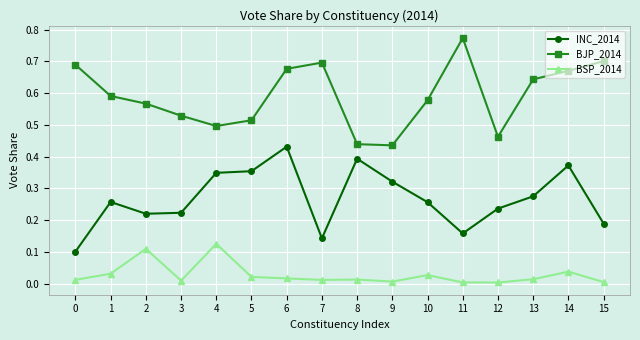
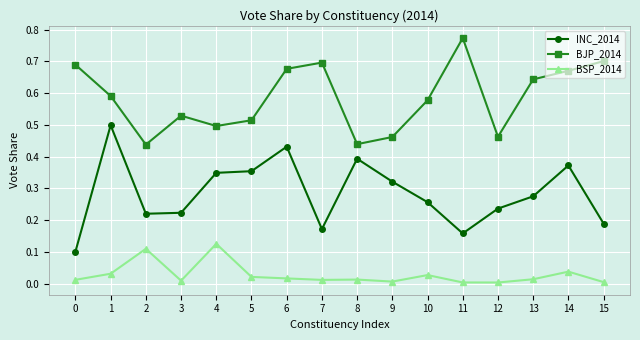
  {
    "INC_2014": {
      "0": 0.10,
-     "1": 0.26,
+     "1": 0.50,
      "2": 0.22,
      "3": 0.22,
      "4": 0.35,
      "5": 0.35,
      "6": 0.43,
-     "7": 0.14,
+     "7": 0.17,
      "8": 0.39,
      "9": 0.32,
      "10": 0.26,
      "11": 0.16,
      "12": 0.24,
      "13": 0.28,
      "14": 0.37,
      "15": 0.19
    },
    "BJP_2014": {
      "0": 0.69,
      "1": 0.59,
-     "2": 0.57,
+     "2": 0.44,
      "3": 0.53,
      "4": 0.50,
      "5": 0.51,
      "6": 0.68,
      "7": 0.70,
      "8": 0.44,
-     "9": 0.44,
+     "9": 0.46,
      "10": 0.58,
      "11": 0.77,
      "12": 0.46,
      "13": 0.64
    },
    "BSP_2014": {
      "0": 0.01,
      "1": 0.03,
      "2": 0.11,
      "3": 0.01,
      "4": 0.13,
      "5": 0.02,
      "6": 0.02,
      "7": 0.01,
      "8": 0.01,
      "9": 0.01,
      "10": 0.03,
      "11": 0.00,
      "12": 0.00,
      "13": 0.01,
      "14": 0.04,
      "15": 0.01
    }
  }
